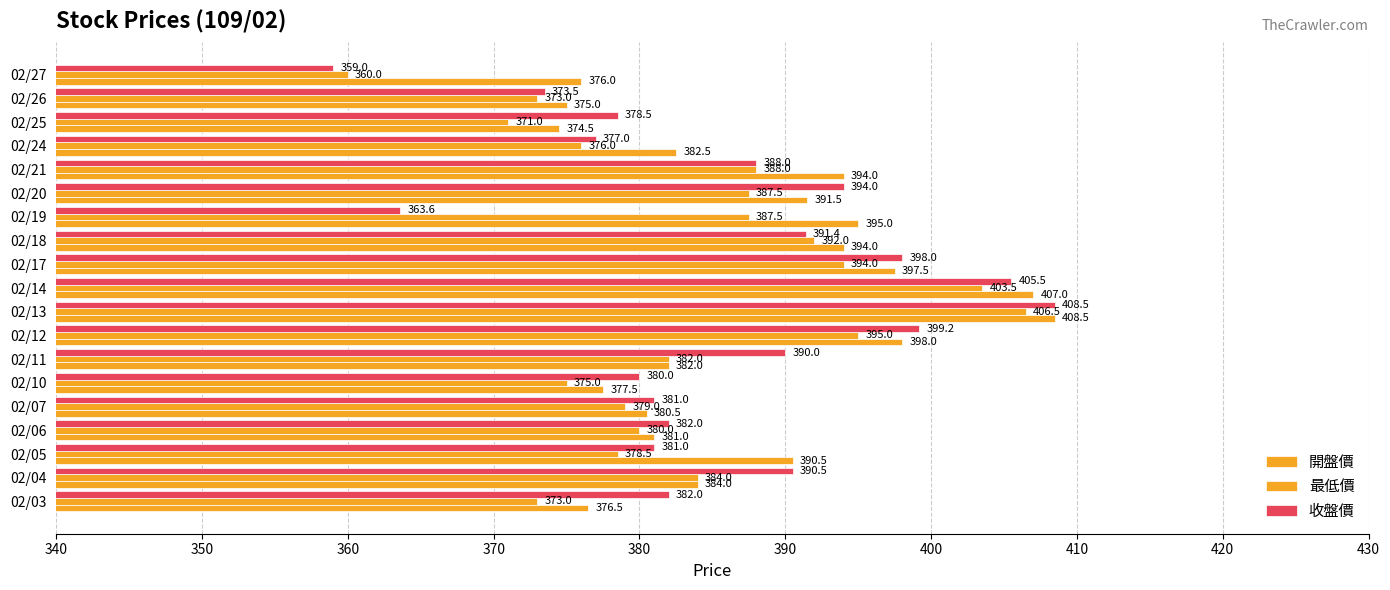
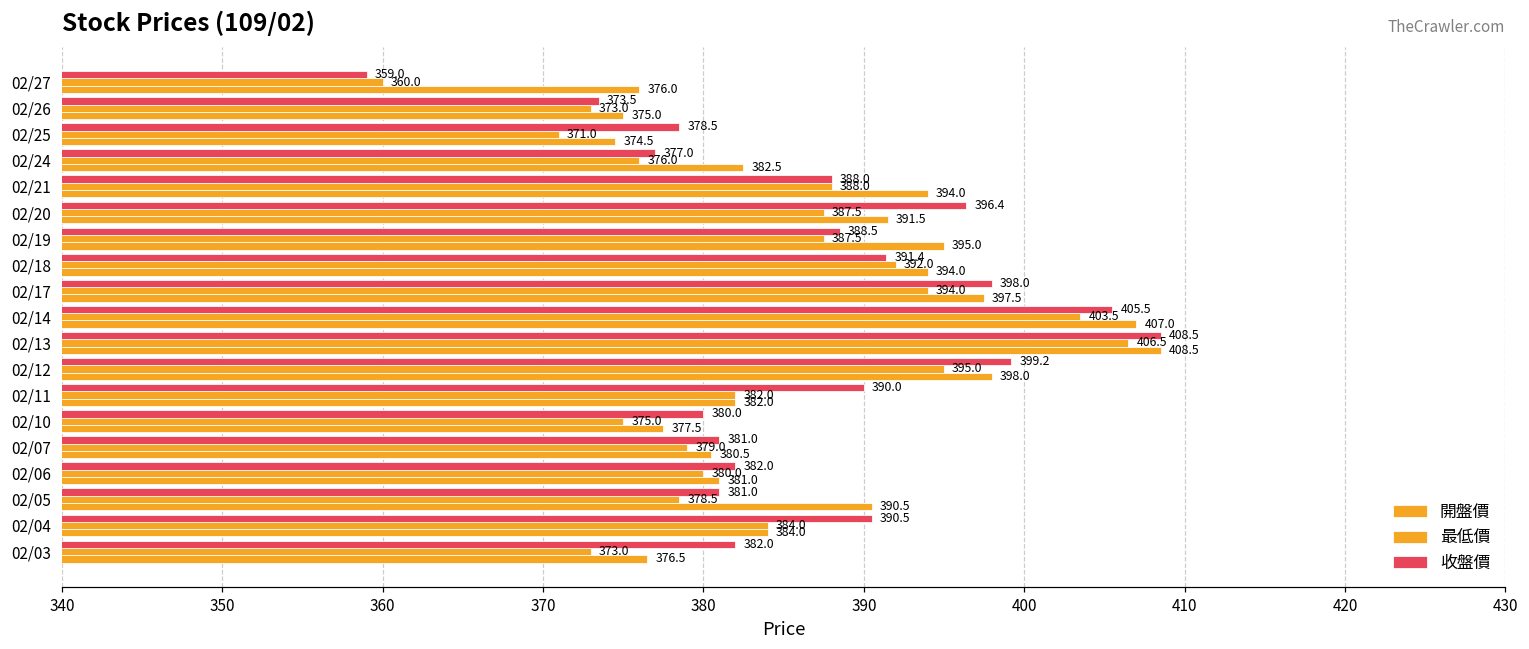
  {
    "收盤價": {
      "02/25": 378.5,
-     "02/20": 394.0,
-     "02/19": 363.6,
+     "02/20": 396.4,
+     "02/19": 388.5,
      "02/17": 398.0,
      "02/14": 405.5,
      "02/13": 408.5,
      "02/12": 399.2,
      "02/11": 390.0,
      "02/10": 380.0,
      "02/07": 381.0,
      "02/06": 382.0,
      "02/05": 381.0,
      "02/04": 390.5,
      "02/03": 382.0
    }
  }
